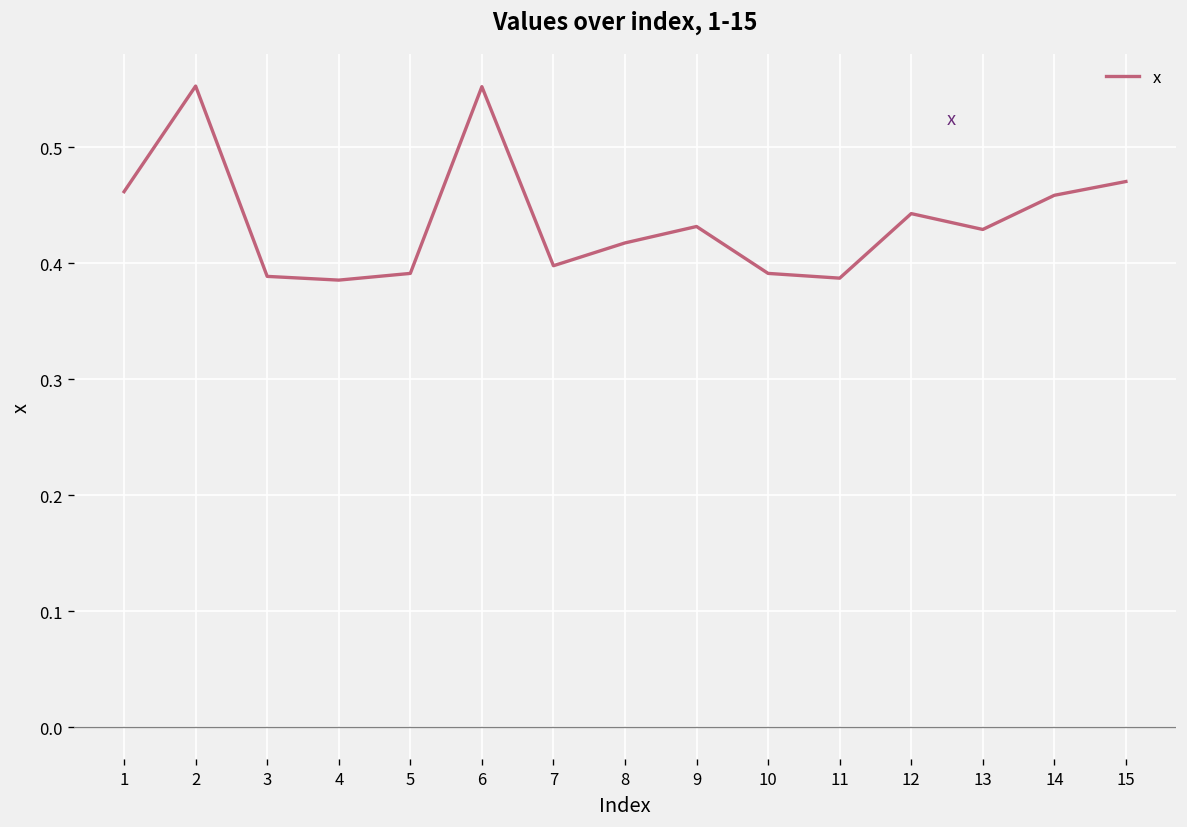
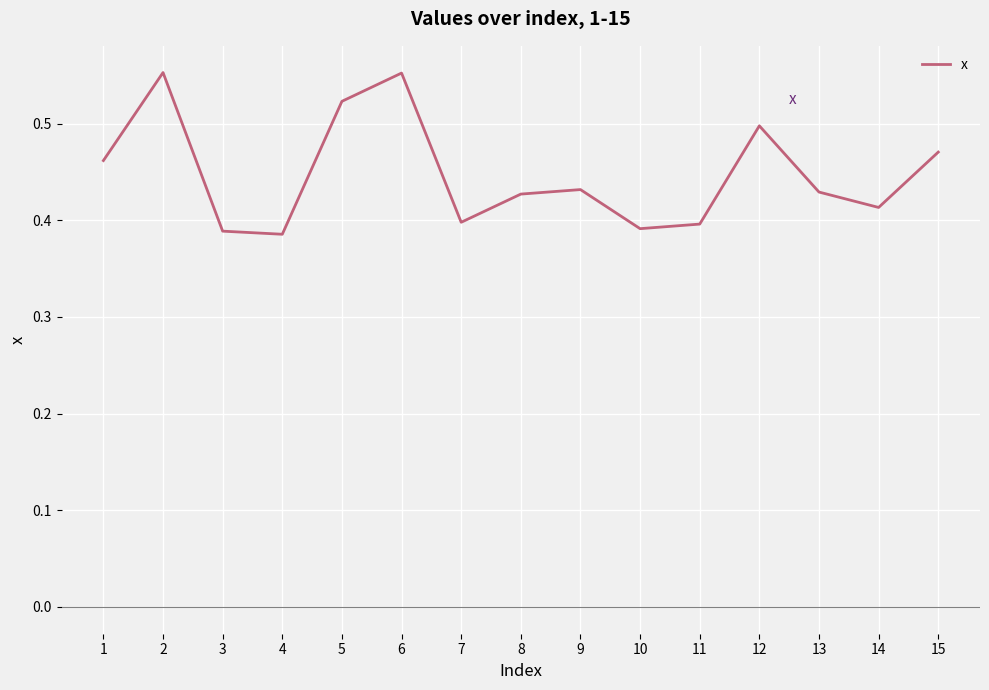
  {
    "1": 0.46,
    "2": 0.55,
    "3": 0.39,
    "4": 0.39,
-   "5": 0.39,
+   "5": 0.52,
    "6": 0.55,
    "7": 0.40,
-   "8": 0.42,
+   "8": 0.43,
    "9": 0.43,
    "10": 0.39,
-   "11": 0.39,
-   "12": 0.44,
+   "11": 0.40,
+   "12": 0.50,
    "13": 0.43,
-   "14": 0.46,
+   "14": 0.41,
    "15": 0.47
  }
